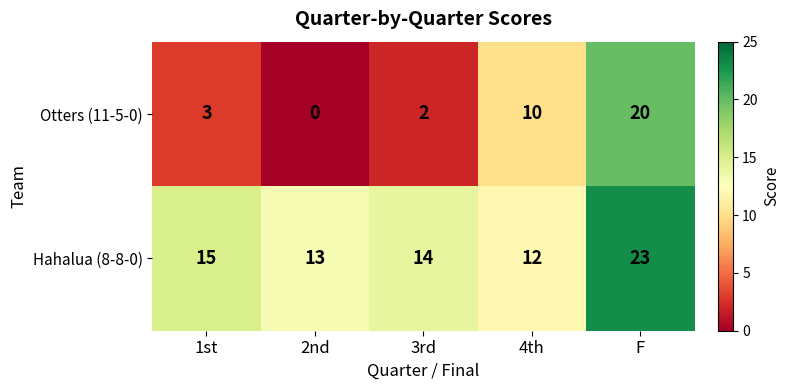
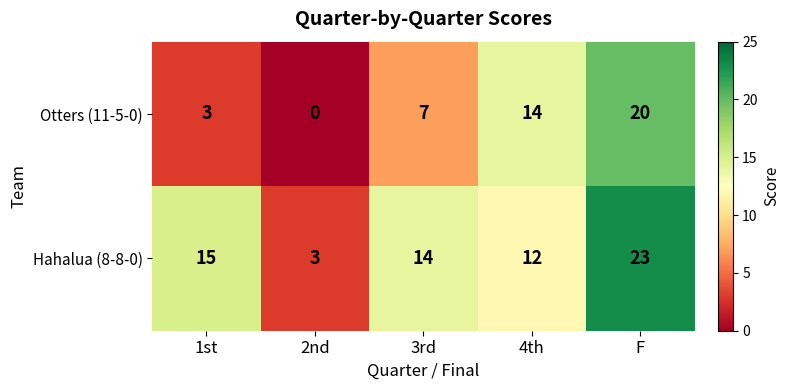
  {
    "Otters (11-5-0)": {
      "1st": 3,
      "2nd": 0,
-     "3rd": 2,
-     "4th": 10,
+     "3rd": 7,
+     "4th": 14,
      "F": 20
    },
    "Hahalua (8-8-0)": {
      "1st": 15,
-     "2nd": 13,
+     "2nd": 3,
      "3rd": 14,
      "4th": 12,
      "F": 23
    }
  }
